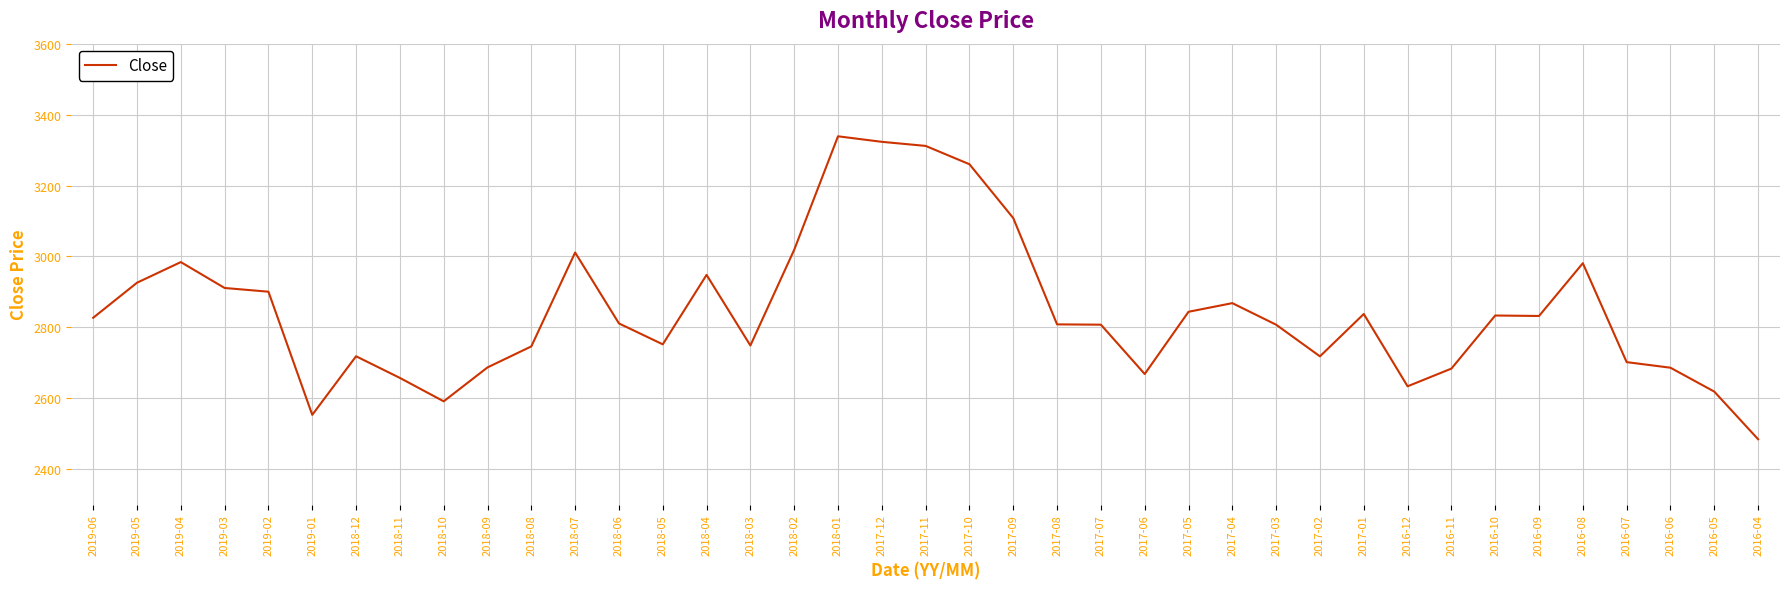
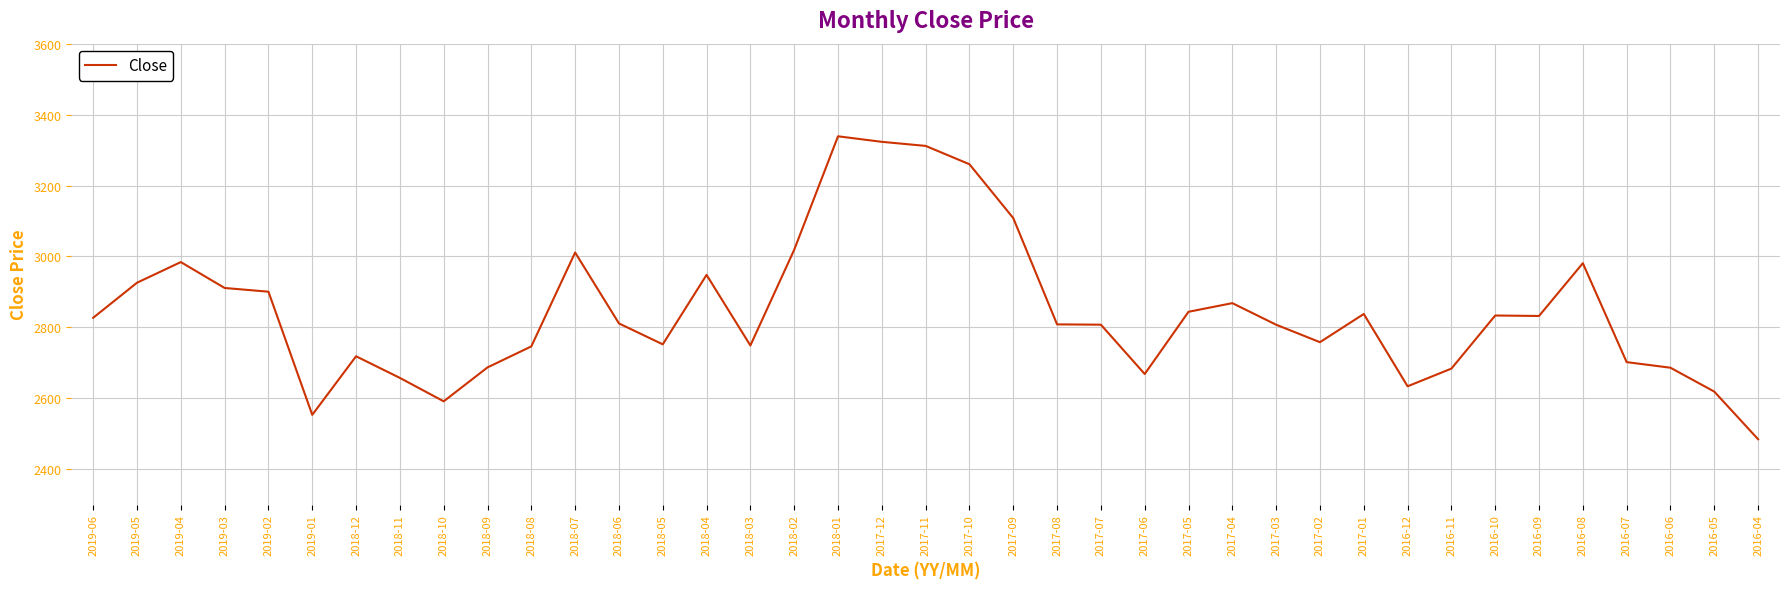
  {
    "2019-06": 2830,
    "2019-05": 2930,
    "2019-04": 2980,
    "2019-03": 2910,
    "2019-02": 2900,
    "2019-01": 2550,
    "2018-12": 2720,
    "2018-11": 2660,
    "2018-10": 2590,
    "2018-09": 2690,
    "2018-08": 2750,
    "2018-07": 3010,
    "2018-06": 2810,
    "2018-05": 2750,
    "2018-04": 2950,
    "2018-03": 2750,
    "2018-02": 3020,
    "2018-01": 3340,
    "2017-12": 3320,
    "2017-11": 3310,
    "2017-10": 3260,
    "2017-09": 3110,
    "2017-08": 2810,
    "2017-07": 2810,
    "2017-06": 2670,
    "2017-05": 2840,
    "2017-04": 2870,
    "2017-03": 2810,
-   "2017-02": 2720,
+   "2017-02": 2760,
    "2017-01": 2840,
    "2016-12": 2630,
    "2016-11": 2680,
    "2016-10": 2830,
    "2016-09": 2830,
    "2016-08": 2980,
    "2016-07": 2700,
    "2016-06": 2690,
    "2016-05": 2620,
    "2016-04": 2480
  }
